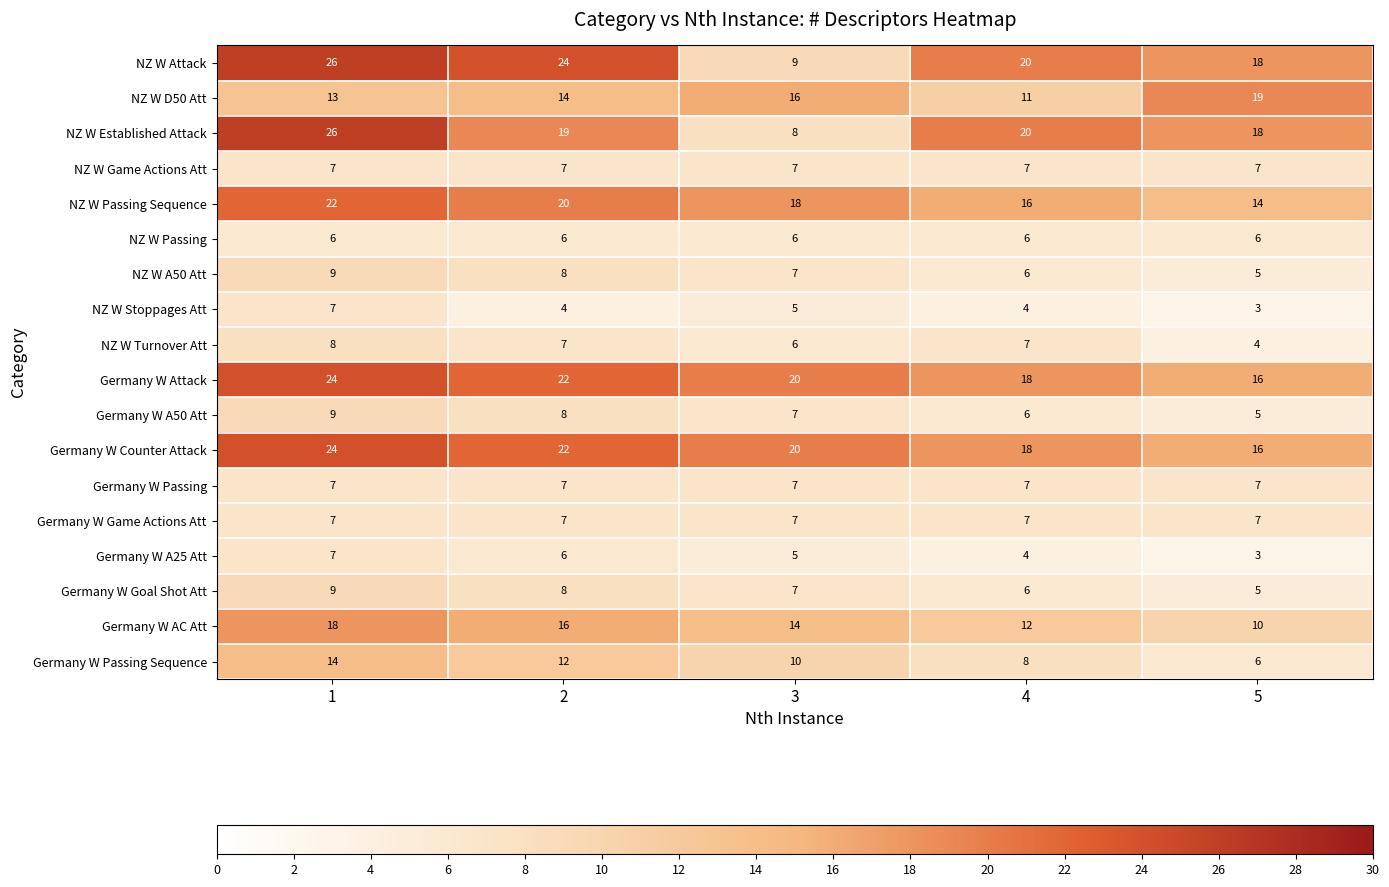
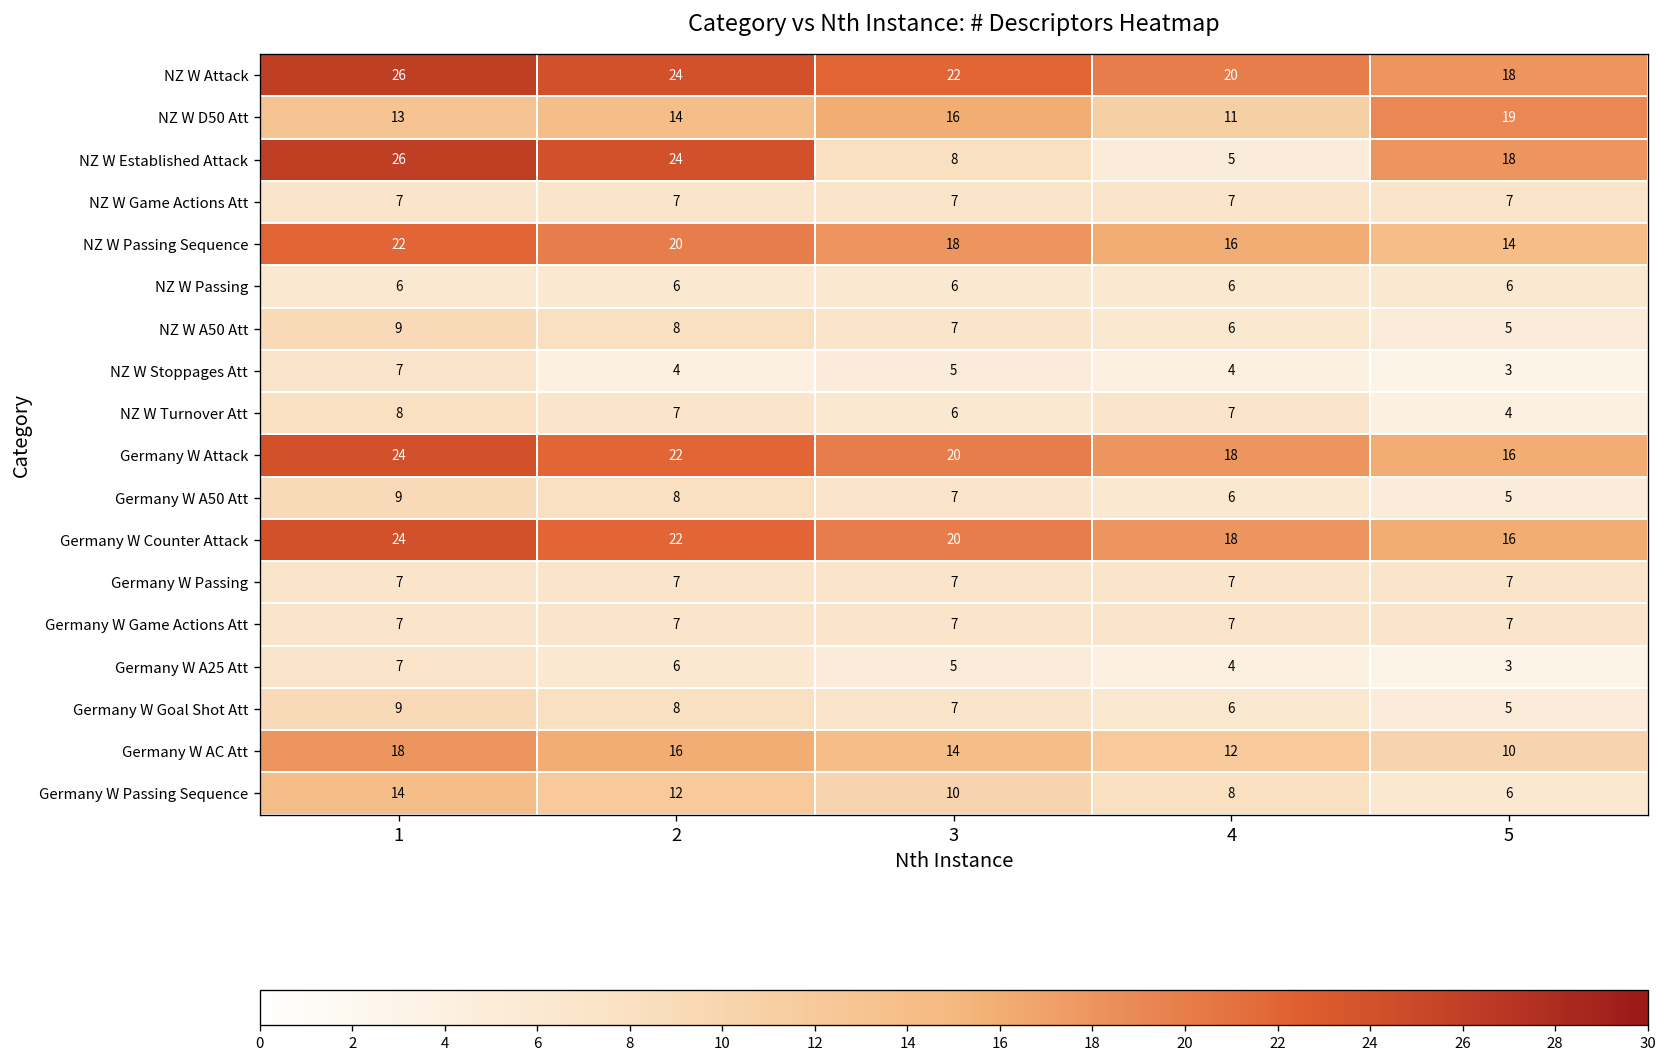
  {
    "NZ W Attack": {
      "1": 26,
      "2": 24,
-     "3": 9,
+     "3": 22,
      "4": 20,
      "5": 18
    },
    "NZ W D50 Att": {
      "1": 13,
      "2": 14,
      "3": 16,
      "4": 11,
      "5": 19
    },
    "NZ W Established Attack": {
      "1": 26,
-     "2": 19,
+     "2": 24,
      "3": 8,
-     "4": 20,
+     "4": 5,
      "5": 18
    },
    "NZ W Game Actions Att": {
      "1": 7,
      "2": 7,
      "3": 7,
      "4": 7,
      "5": 7
    },
    "NZ W Passing Sequence": {
      "1": 22,
      "2": 20,
      "3": 18,
      "4": 16,
      "5": 14
    },
    "NZ W Passing": {
      "1": 6,
      "2": 6,
      "3": 6,
      "4": 6,
      "5": 6
    },
    "NZ W A50 Att": {
      "1": 9,
      "2": 8,
      "3": 7,
      "4": 6,
      "5": 5
    },
    "NZ W Stoppages Att": {
      "1": 7,
      "2": 4,
      "3": 5,
      "4": 4,
      "5": 3
    },
    "NZ W Turnover Att": {
      "1": 8,
      "2": 7,
      "3": 6,
      "4": 7,
      "5": 4
    },
    "Germany W Attack": {
      "1": 24,
      "2": 22,
      "3": 20,
      "4": 18,
      "5": 16
    },
    "Germany W A50 Att": {
      "1": 9,
      "2": 8,
      "3": 7,
      "4": 6,
      "5": 5
    },
    "Germany W Counter Attack": {
      "1": 24,
      "2": 22,
      "3": 20,
      "4": 18,
      "5": 16
    },
    "Germany W Passing": {
      "1": 7,
      "2": 7,
      "3": 7,
      "4": 7,
      "5": 7
    },
    "Germany W Game Actions Att": {
      "1": 7,
      "2": 7,
      "3": 7,
      "4": 7,
      "5": 7
    },
    "Germany W A25 Att": {
      "1": 7,
      "2": 6,
      "3": 5,
      "4": 4,
      "5": 3
    },
    "Germany W Goal Shot Att": {
      "1": 9,
      "2": 8,
      "3": 7,
      "4": 6,
      "5": 5
    },
    "Germany W AC Att": {
      "1": 18,
      "2": 16,
      "3": 14,
      "4": 12,
      "5": 10
    },
    "Germany W Passing Sequence": {
      "1": 14,
      "2": 12,
      "3": 10,
      "4": 8,
      "5": 6
    }
  }
